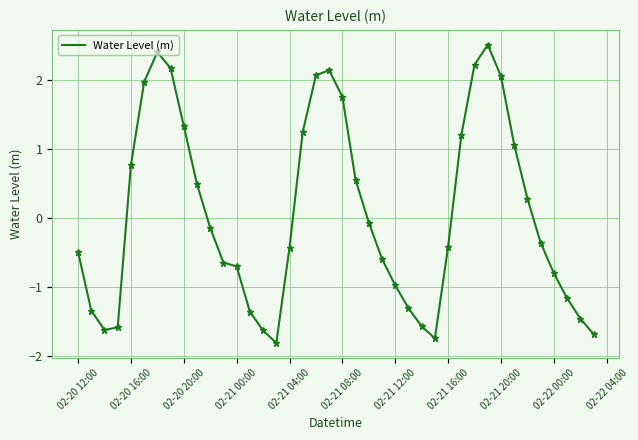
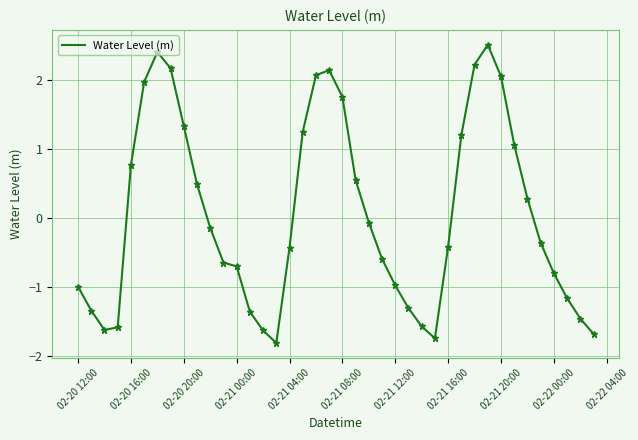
  {
-   "02-20 12:00": -0.5,
+   "02-20 12:00": -1.0,
    "02-20 16:00": 0.8,
    "02-20 20:00": 1.3,
    "02-21 00:00": -0.7,
    "02-21 04:00": -0.4,
    "02-21 08:00": 1.7,
    "02-21 12:00": -1.0,
    "02-21 16:00": -0.4,
    "02-21 20:00": 2.0,
    "02-22 00:00": -0.8
  }
